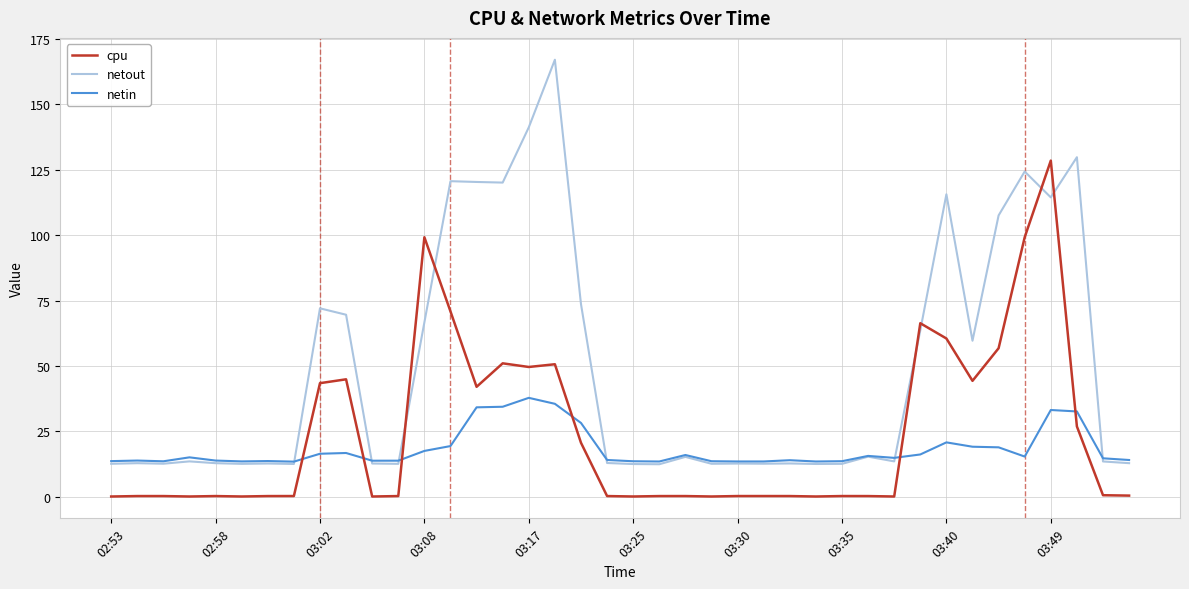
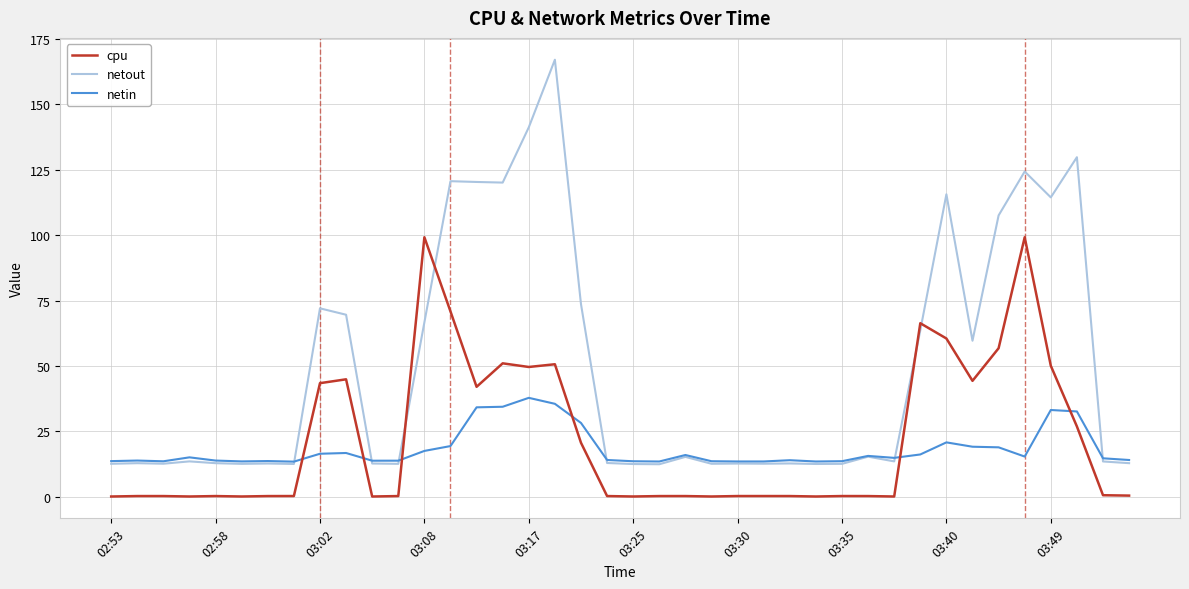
  {
    "cpu": {
      "02:53": 0,
      "02:58": 0,
      "03:02": 43,
      "03:08": 99,
      "03:17": 50,
      "03:25": 0,
      "03:30": 0,
      "03:35": 0,
      "03:40": 61,
-     "03:49": 128
+     "03:49": 50
    },
    "netout": {
      "02:53": 13,
      "02:58": 13,
      "03:02": 72,
      "03:08": 67,
      "03:17": 141,
      "03:25": 13,
      "03:35": 13,
      "03:40": 116,
      "03:49": 114
    },
    "netin": {
      "02:53": 14,
      "02:58": 14,
      "03:02": 16,
      "03:08": 18,
      "03:17": 38,
      "03:25": 14,
      "03:35": 14,
      "03:40": 21,
      "03:49": 33
    }
  }
